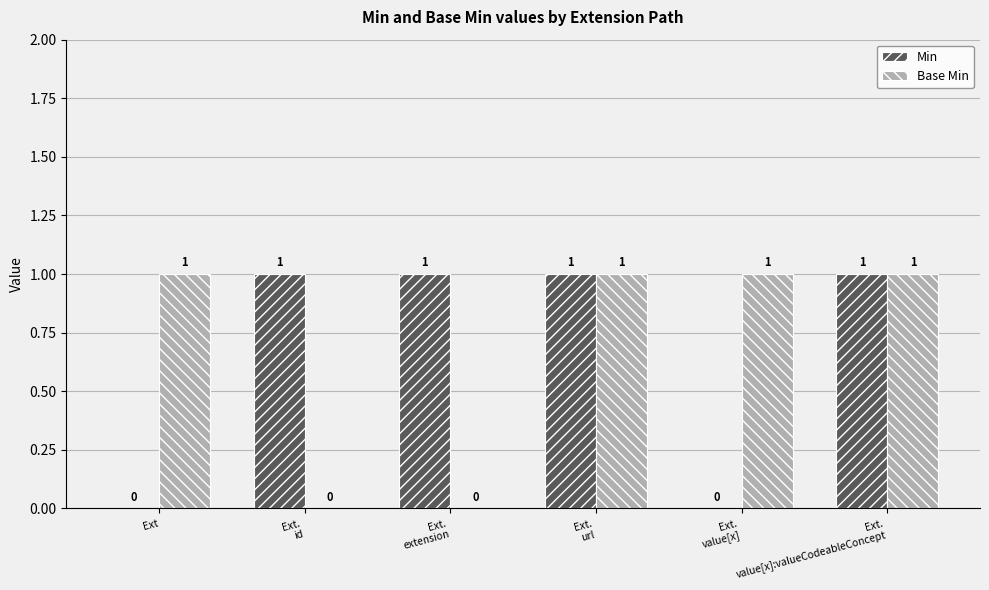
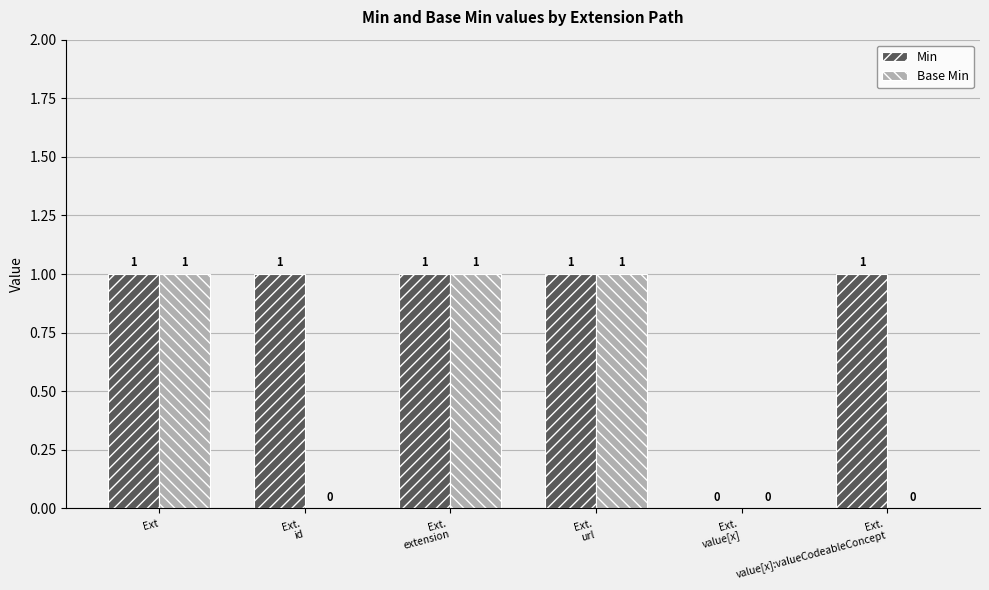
  {
    "Min": {
-     "Ext": 0,
+     "Ext": 1,
      "Ext. id": 1,
      "Ext. extension": 1,
      "Ext. url": 1,
      "Ext. value[x]": 0,
      "Ext. value[x]:valueCodeableConcept": 1
    },
    "Base Min": {
      "Ext": 1,
      "Ext. id": 0,
-     "Ext. extension": 0,
+     "Ext. extension": 1,
      "Ext. url": 1,
-     "Ext. value[x]": 1,
-     "Ext. value[x]:valueCodeableConcept": 1
+     "Ext. value[x]": 0,
+     "Ext. value[x]:valueCodeableConcept": 0
    }
  }
